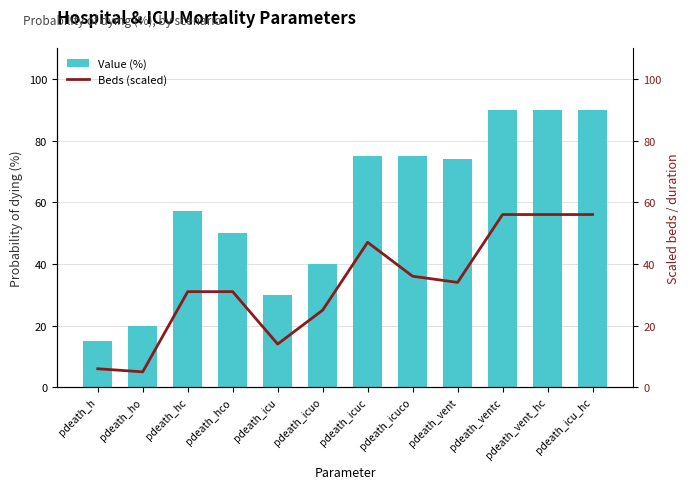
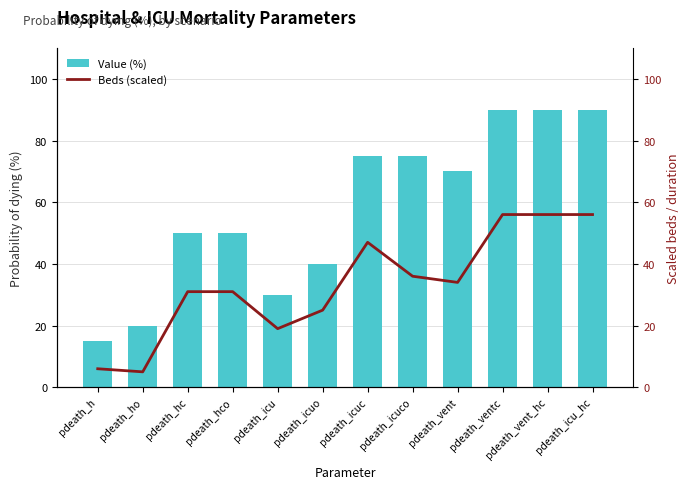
  {
    "Value (%)": {
      "pdeath_h": 15,
      "pdeath_ho": 20,
-     "pdeath_hc": 57,
+     "pdeath_hc": 50,
      "pdeath_hco": 50,
      "pdeath_icu": 30,
      "pdeath_icuo": 40,
      "pdeath_icuc": 75,
      "pdeath_icuco": 75,
-     "pdeath_vent": 74,
+     "pdeath_vent": 70,
      "pdeath_ventc": 90,
      "pdeath_vent_hc": 90,
      "pdeath_icu_hc": 90
    },
    "Beds (scaled)": {
      "pdeath_h": 6,
      "pdeath_ho": 5,
      "pdeath_hc": 31,
      "pdeath_hco": 31,
-     "pdeath_icu": 14,
+     "pdeath_icu": 19,
      "pdeath_icuo": 25,
      "pdeath_icuc": 47,
      "pdeath_icuco": 36,
      "pdeath_vent": 34,
      "pdeath_ventc": 56,
      "pdeath_vent_hc": 56,
      "pdeath_icu_hc": 56
    }
  }
